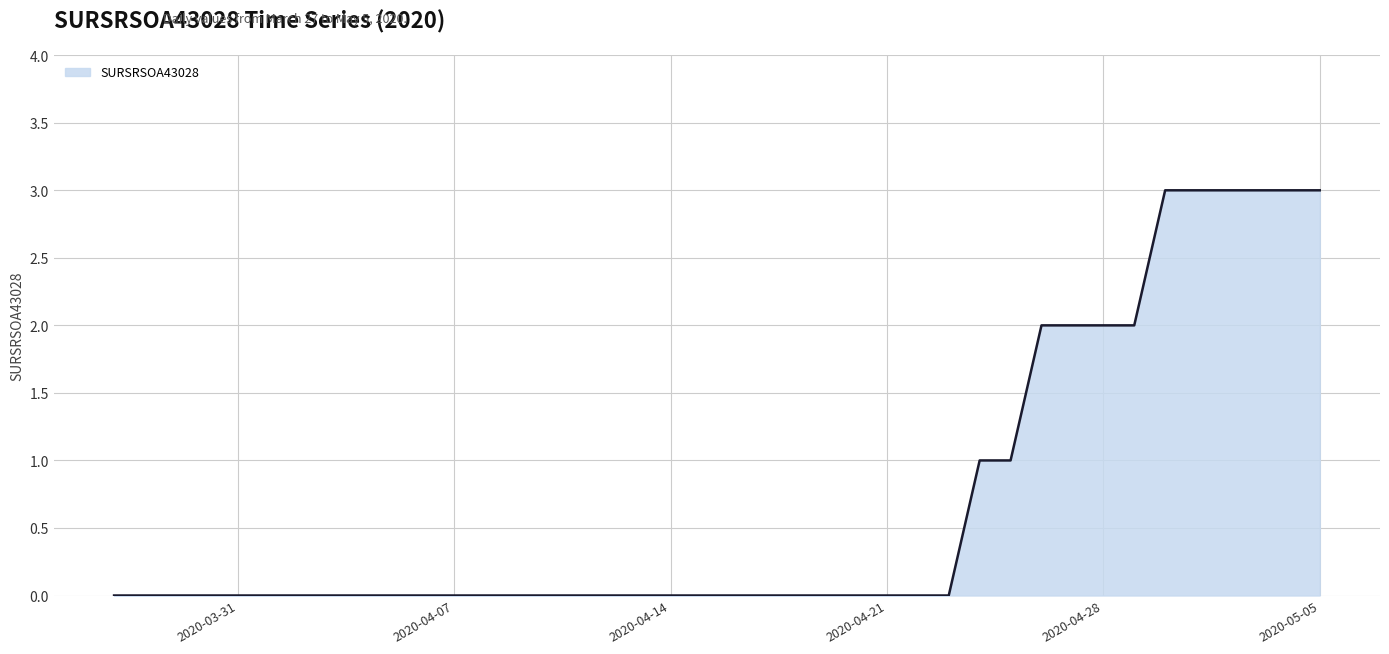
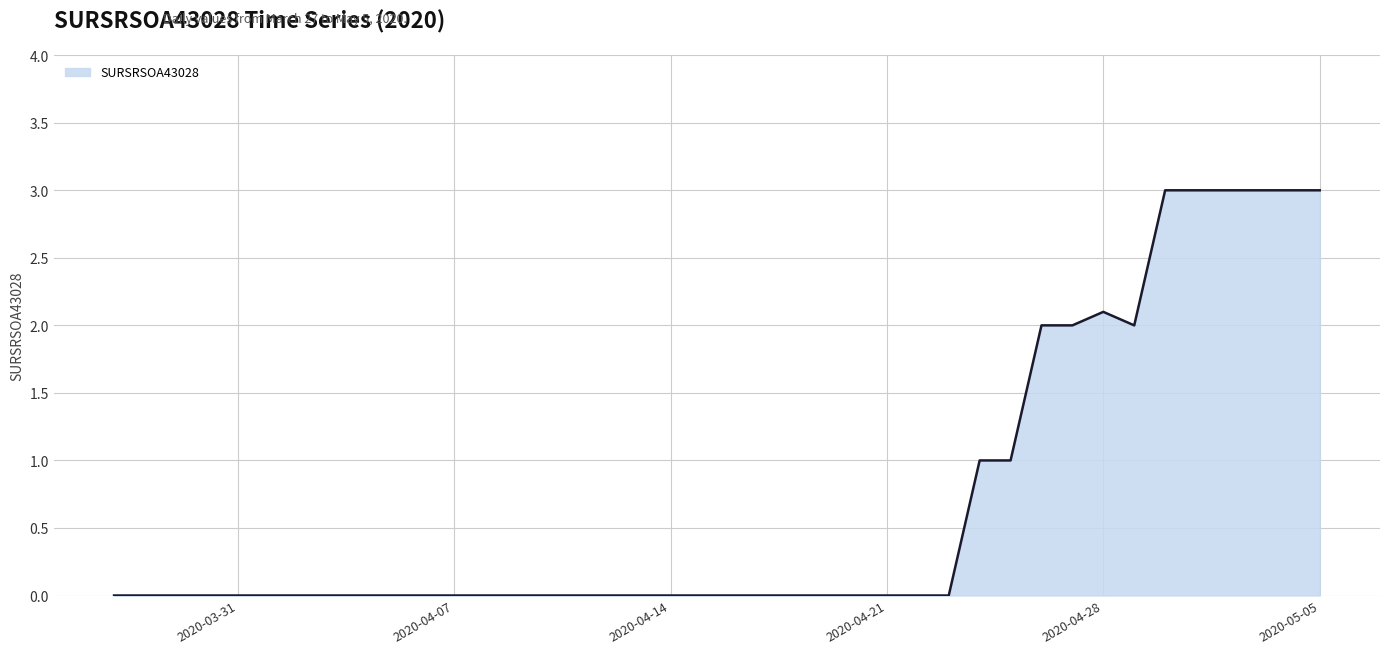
  {
    "2020-03-31": 0.0,
    "2020-04-07": 0.0,
    "2020-04-14": 0.0,
    "2020-04-21": 0.0,
-   "2020-04-28": 2.0,
+   "2020-04-28": 2.1,
    "2020-05-05": 3.0
  }
